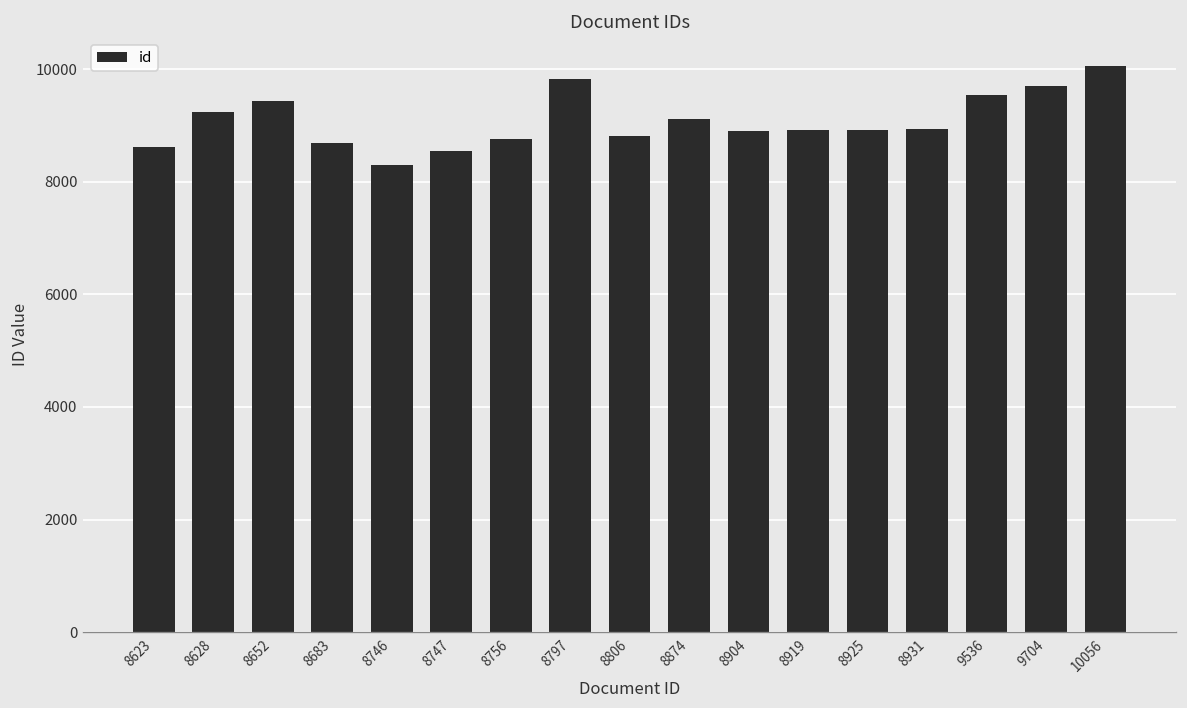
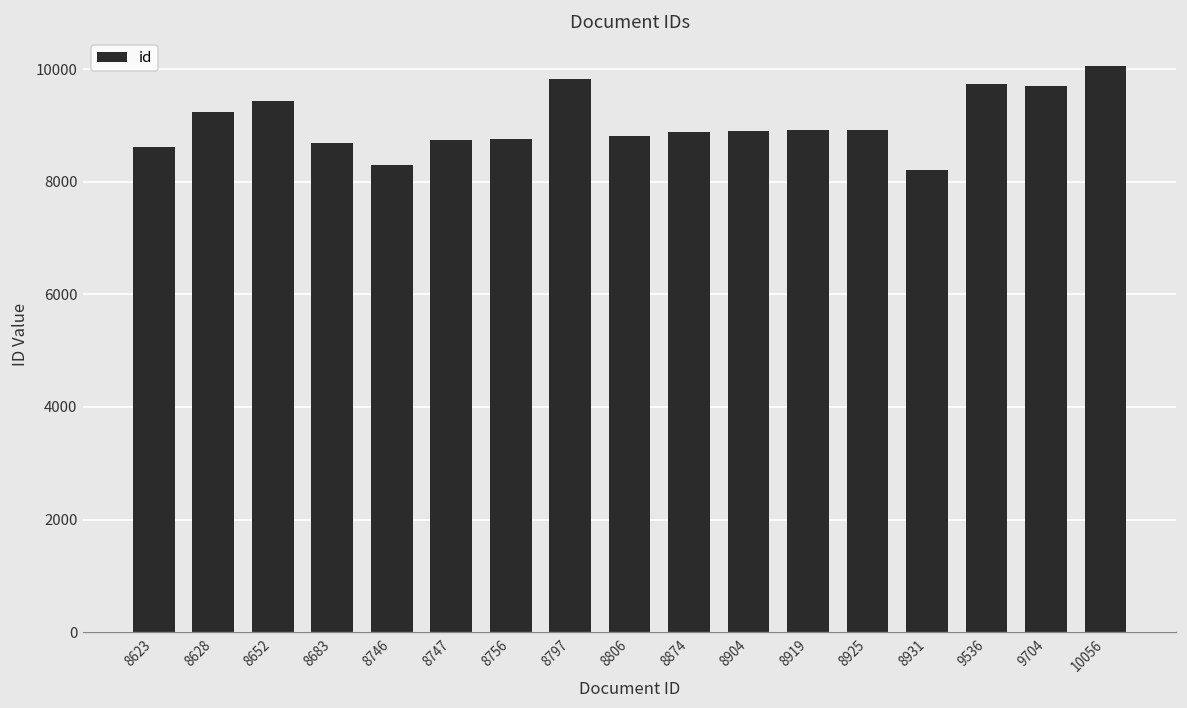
  {
    "8623": 8600,
    "8628": 9200,
    "8652": 9400,
    "8683": 8700,
    "8746": 8300,
-   "8747": 8500,
+   "8747": 8700,
    "8756": 8800,
    "8797": 9800,
    "8806": 8800,
-   "8874": 9100,
+   "8874": 8900,
    "8904": 8900,
    "8919": 8900,
    "8925": 8900,
-   "8931": 8900,
-   "9536": 9500,
+   "8931": 8200,
+   "9536": 9700,
    "9704": 9700,
    "10056": 10100
  }
